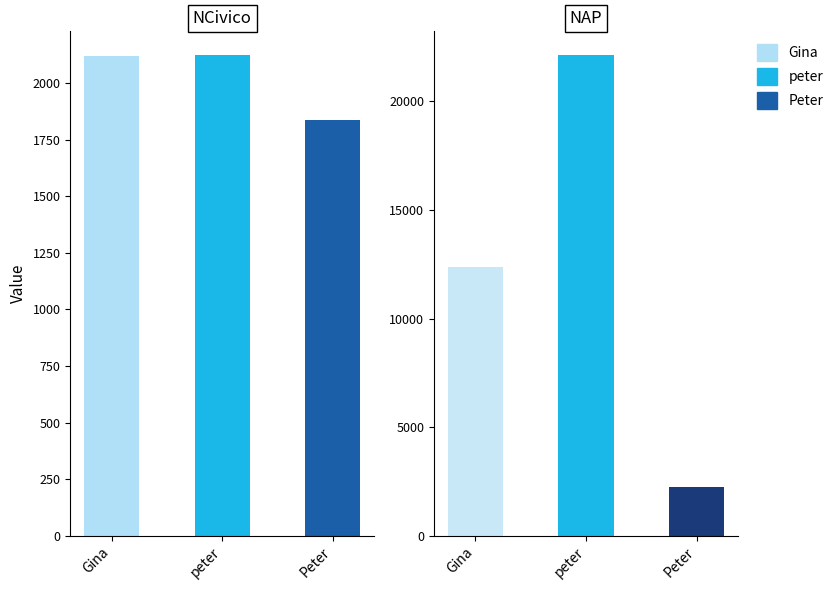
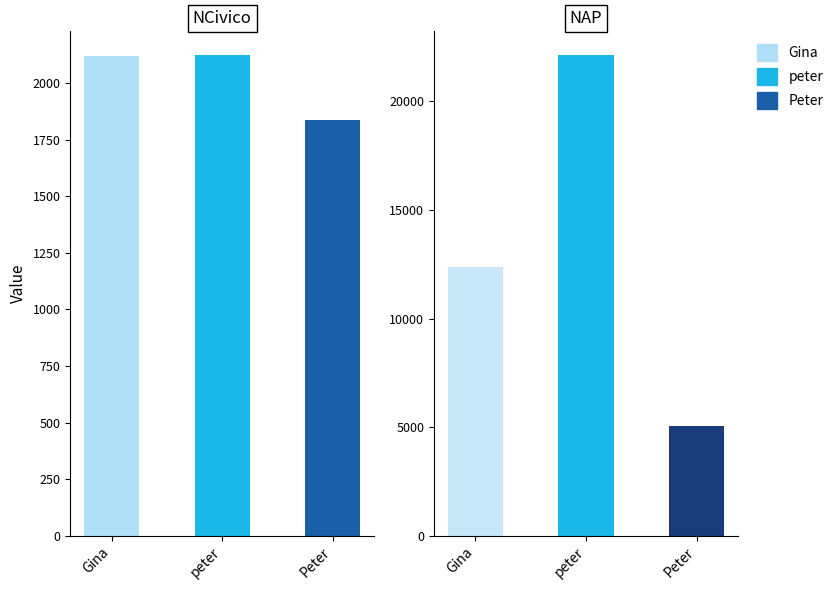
  {
    "NCivico": {
      "Gina": 2120,
      "peter": 2120,
      "Peter": 1840
    },
    "NAP": {
      "Gina": 12400,
      "peter": 22100,
-     "Peter": 2200
+     "Peter": 5100
    }
  }
